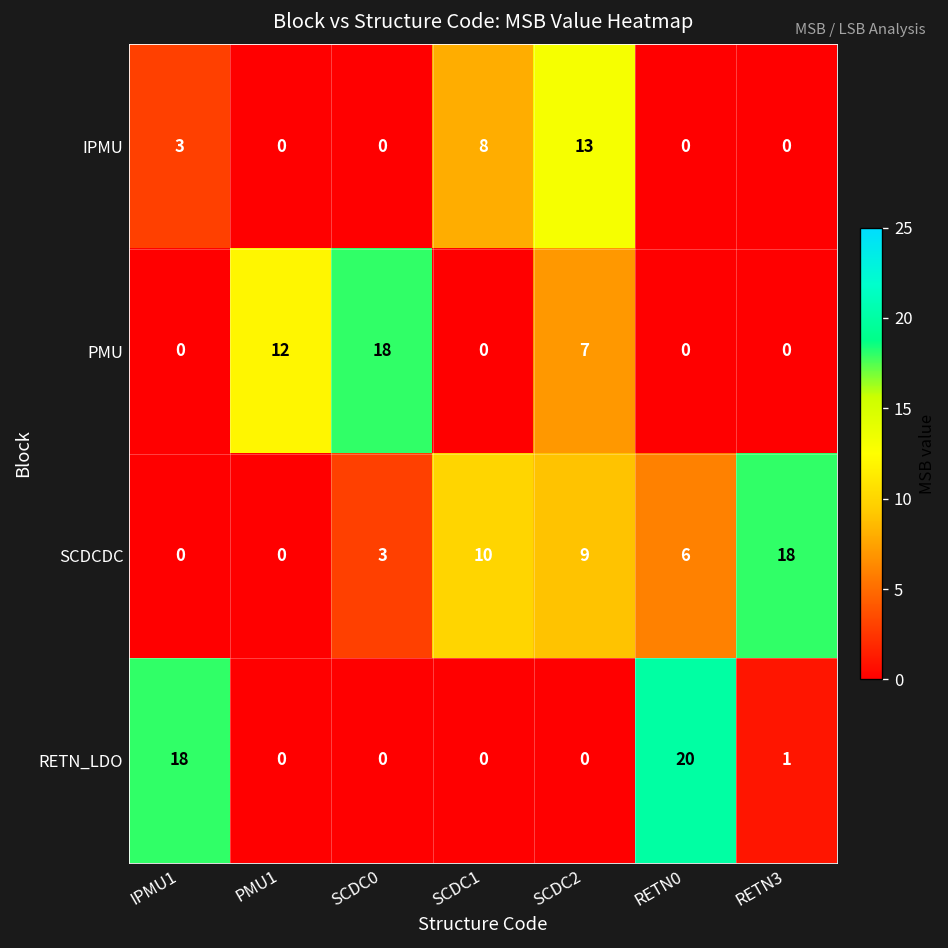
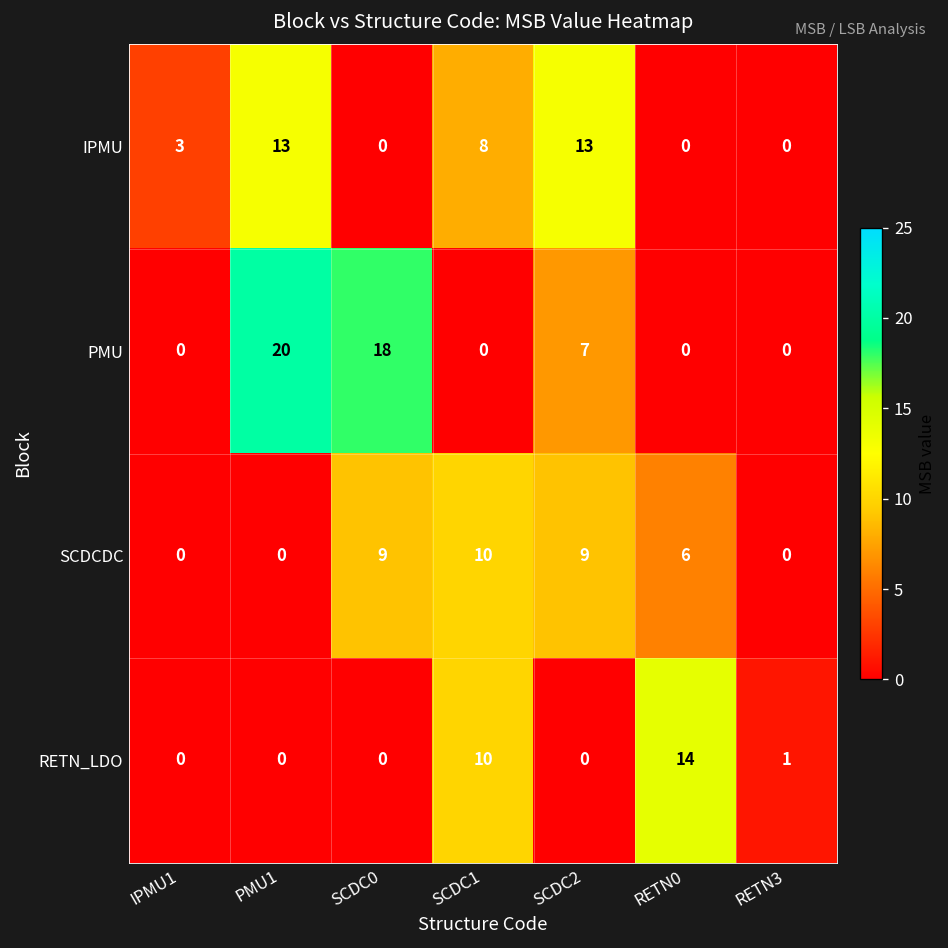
  {
    "IPMU": {
      "IPMU1": 3,
-     "PMU1": 0,
+     "PMU1": 13,
      "SCDC0": 0,
      "SCDC1": 8,
      "SCDC2": 13,
      "RETN0": 0,
      "RETN3": 0
    },
    "PMU": {
      "IPMU1": 0,
-     "PMU1": 12,
+     "PMU1": 20,
      "SCDC0": 18,
      "SCDC1": 0,
      "SCDC2": 7,
      "RETN0": 0,
      "RETN3": 0
    },
    "SCDCDC": {
      "IPMU1": 0,
      "PMU1": 0,
-     "SCDC0": 3,
+     "SCDC0": 9,
      "SCDC1": 10,
      "SCDC2": 9,
      "RETN0": 6,
-     "RETN3": 18
+     "RETN3": 0
    },
    "RETN_LDO": {
-     "IPMU1": 18,
+     "IPMU1": 0,
      "PMU1": 0,
      "SCDC0": 0,
-     "SCDC1": 0,
+     "SCDC1": 10,
      "SCDC2": 0,
-     "RETN0": 20,
+     "RETN0": 14,
      "RETN3": 1
    }
  }
